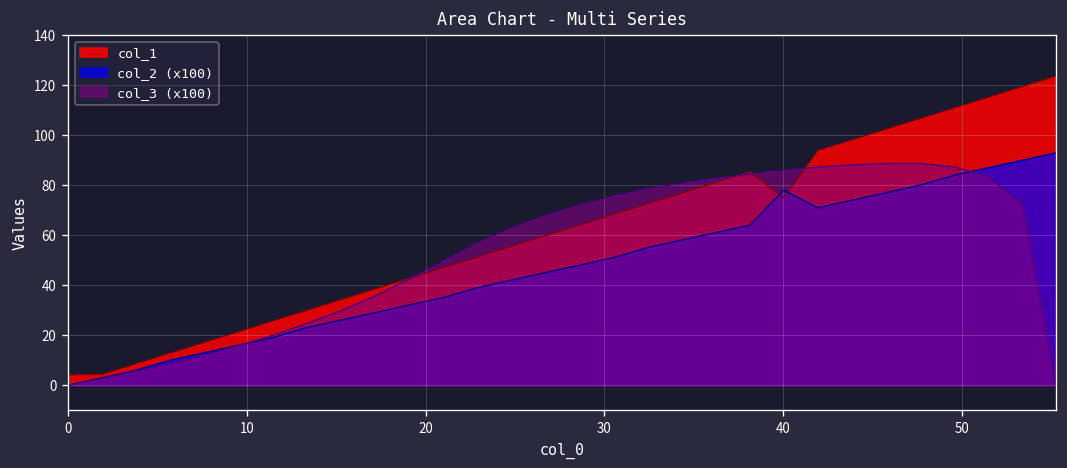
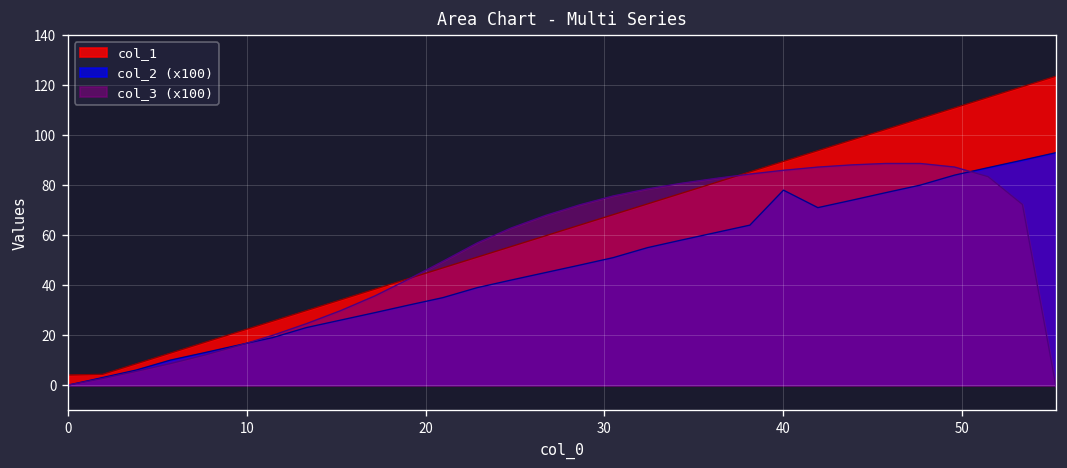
  {
    "col_1": {
      "0": 4,
-     "40": 75
+     "40": 90
    },
    "col_2 (x100)": {
      "40": 78
    }
  }
